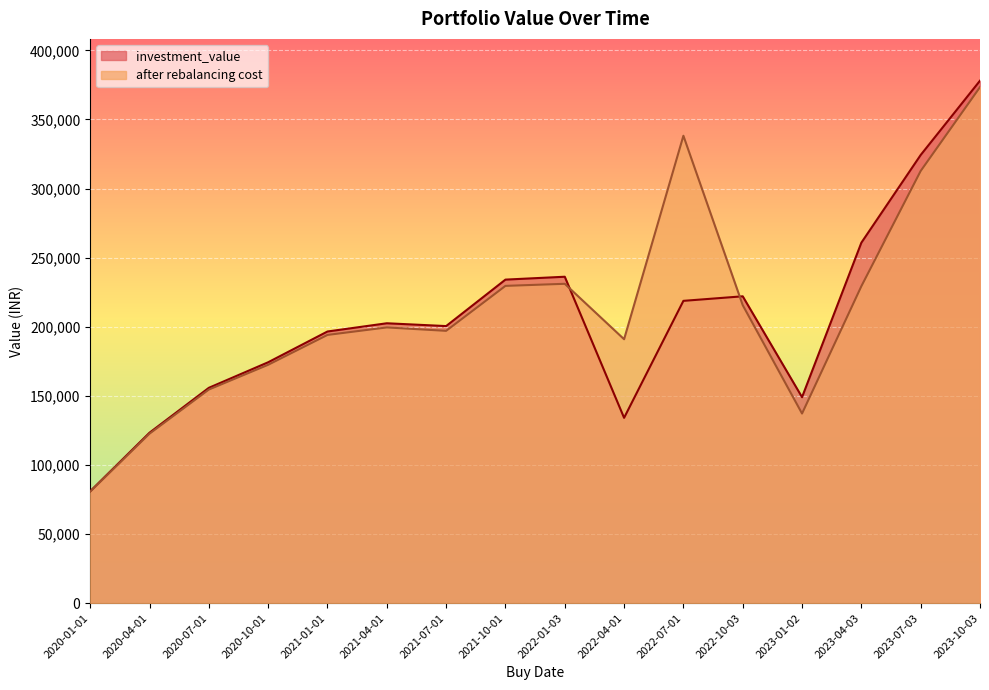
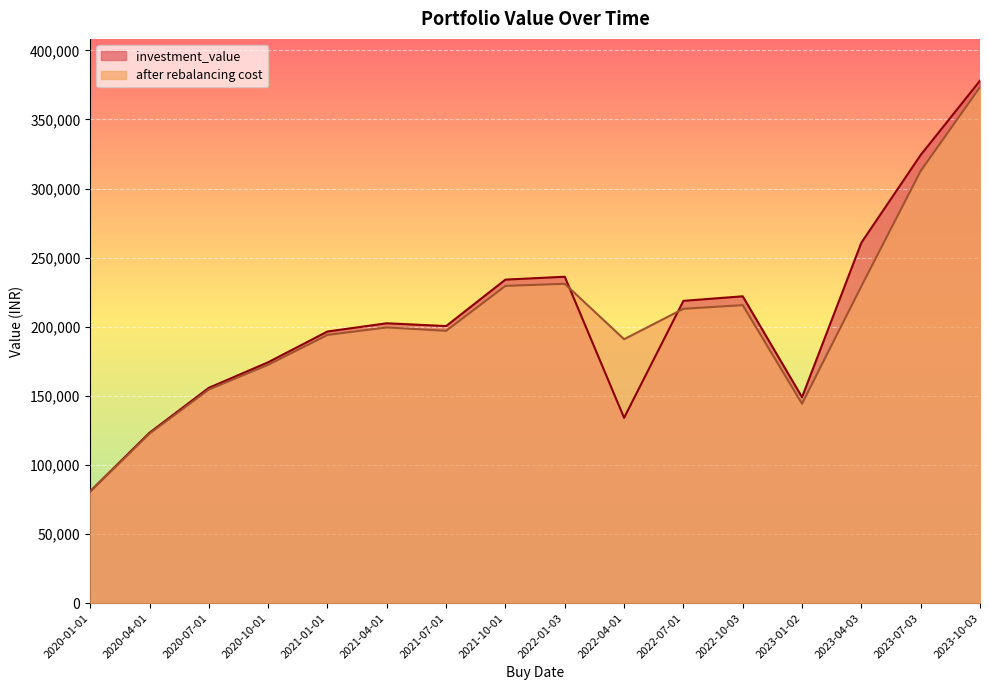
  {
    "investment_value": {
      "2021-01-01": "197,000",
      "2021-04-01": "203,000",
      "2021-07-01": "200,000",
      "2021-10-01": "234,000",
      "2022-01-03": "236,000",
      "2022-04-01": "134,000",
      "2022-07-01": "219,000",
      "2022-10-03": "222,000",
      "2023-01-02": "149,000",
      "2023-04-03": "261,000",
      "2023-07-03": "324,000",
      "2023-10-03": "378,000"
    },
    "after rebalancing cost": {
      "2021-01-01": "194,000",
      "2021-04-01": "200,000",
      "2021-07-01": "197,000",
      "2021-10-01": "230,000",
      "2022-01-03": "231,000",
      "2022-04-01": "191,000",
-     "2022-07-01": "338,000",
+     "2022-07-01": "213,000",
      "2022-10-03": "216,000",
-     "2023-01-02": "137,000",
+     "2023-01-02": "144,000",
      "2023-04-03": "229,000",
      "2023-07-03": "313,000",
      "2023-10-03": "373,000"
    }
  }
